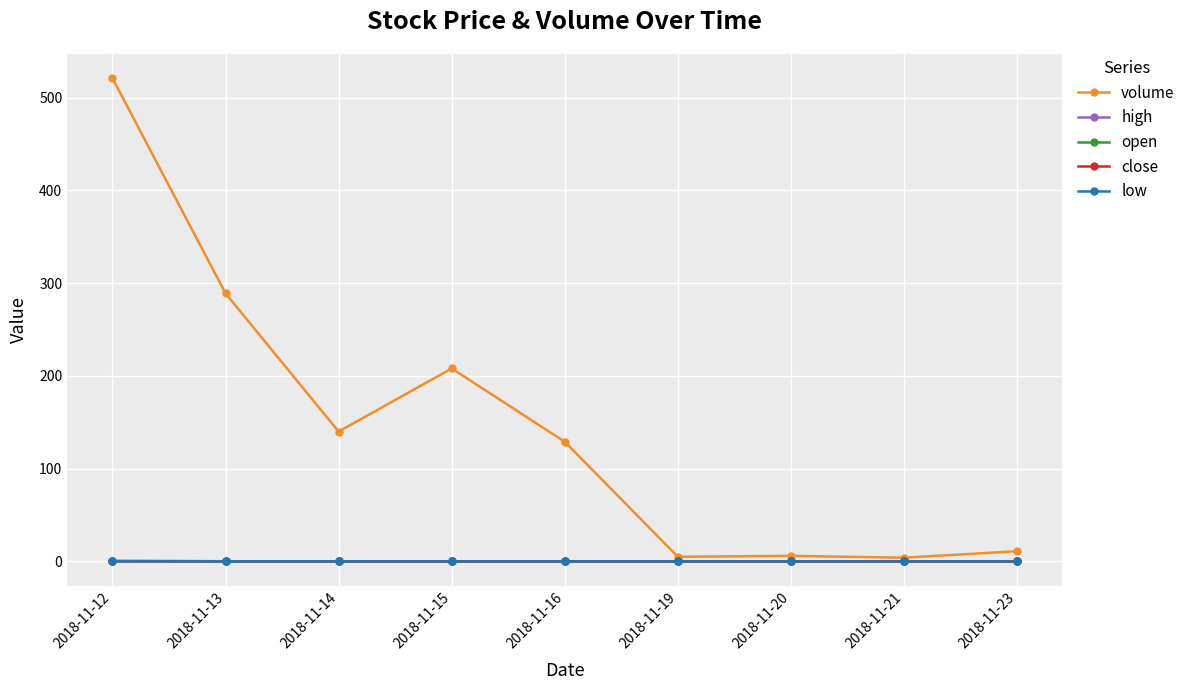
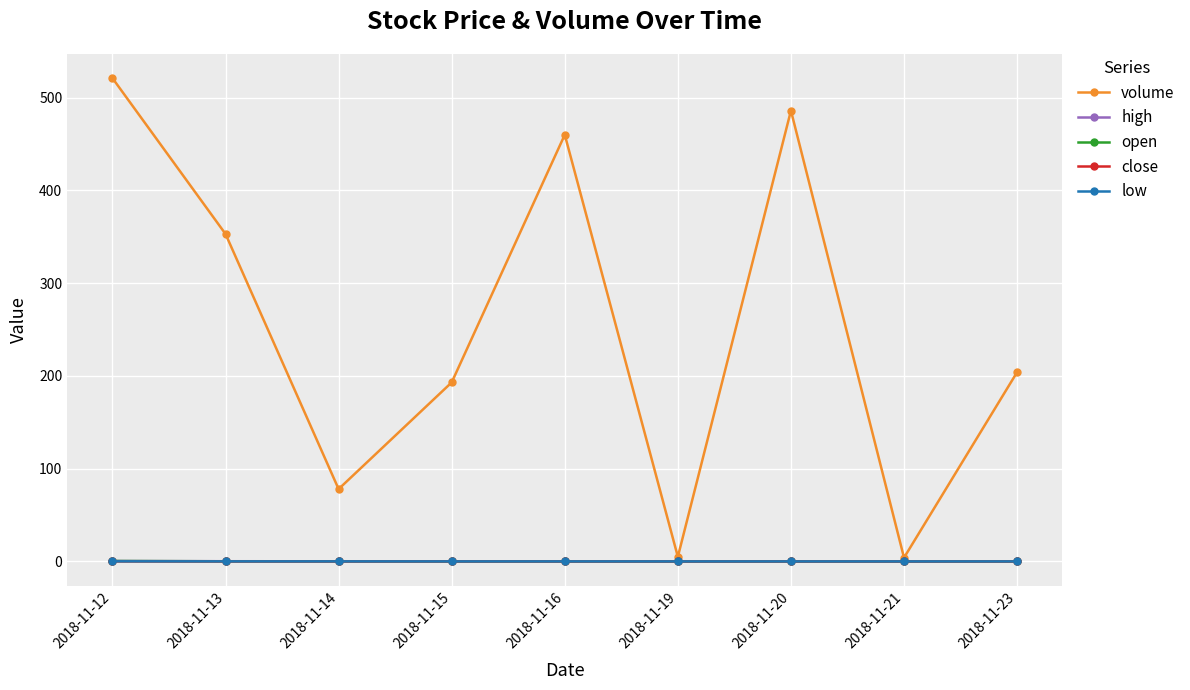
  {
    "volume": {
      "2018-11-12": 520,
-     "2018-11-13": 290,
-     "2018-11-14": 140,
-     "2018-11-15": 210,
-     "2018-11-16": 130,
+     "2018-11-13": 350,
+     "2018-11-14": 80,
+     "2018-11-15": 190,
+     "2018-11-16": 460,
      "2018-11-19": 10,
-     "2018-11-20": 10,
+     "2018-11-20": 490,
      "2018-11-21": 0,
-     "2018-11-23": 10
+     "2018-11-23": 200
    },
    "low": {
      "2018-11-12": 0,
      "2018-11-13": 0,
      "2018-11-14": 0,
      "2018-11-15": 0,
      "2018-11-16": 0,
      "2018-11-19": 0,
      "2018-11-20": 0,
      "2018-11-21": 0,
      "2018-11-23": 0
    }
  }
